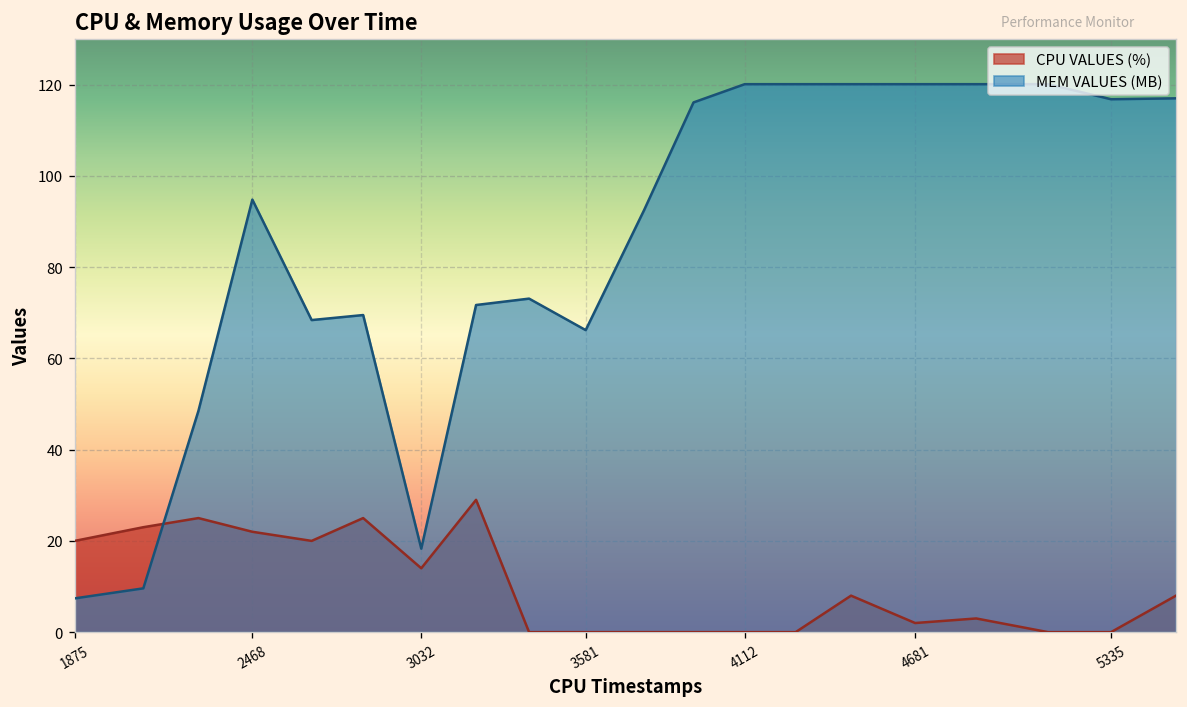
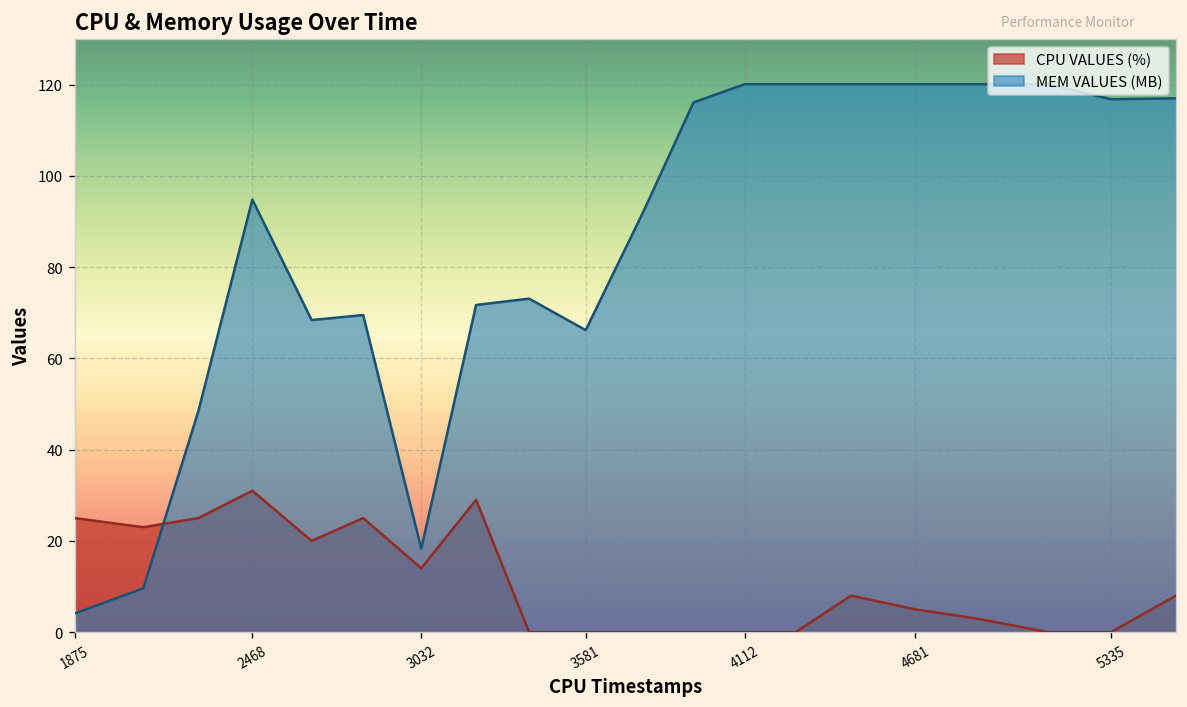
  {
    "CPU VALUES (%)": {
-     "1875": 20,
-     "2468": 22,
+     "1875": 25,
+     "2468": 31,
      "3032": 14,
      "3581": 0,
      "4112": 0,
-     "4681": 2,
+     "4681": 5,
      "5335": 0
    },
    "MEM VALUES (MB)": {
-     "1875": 7,
+     "1875": 4,
      "2468": 95,
      "3032": 18,
      "3581": 66,
      "4112": 120,
      "4681": 120,
      "5335": 117
    }
  }
